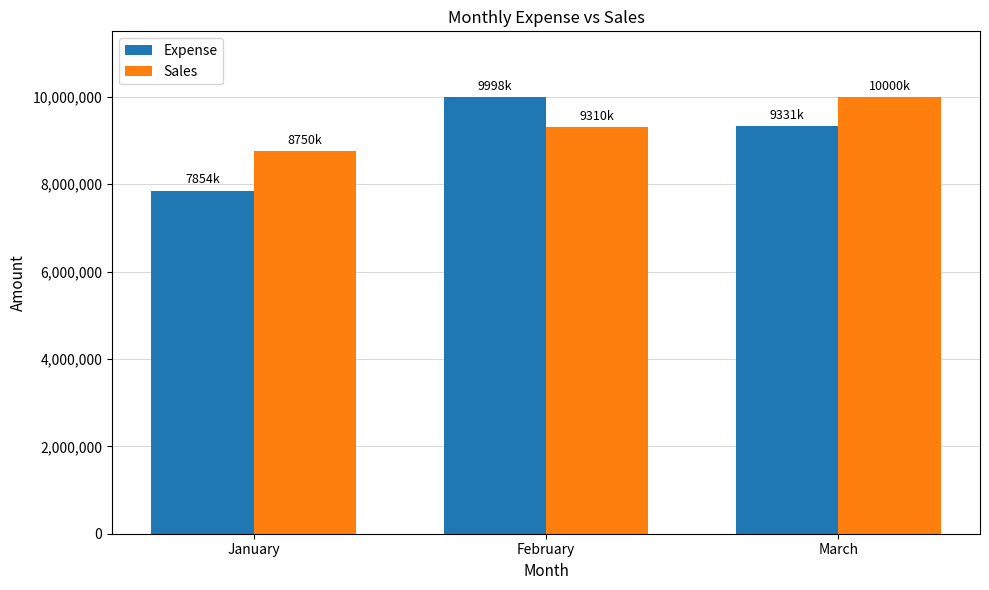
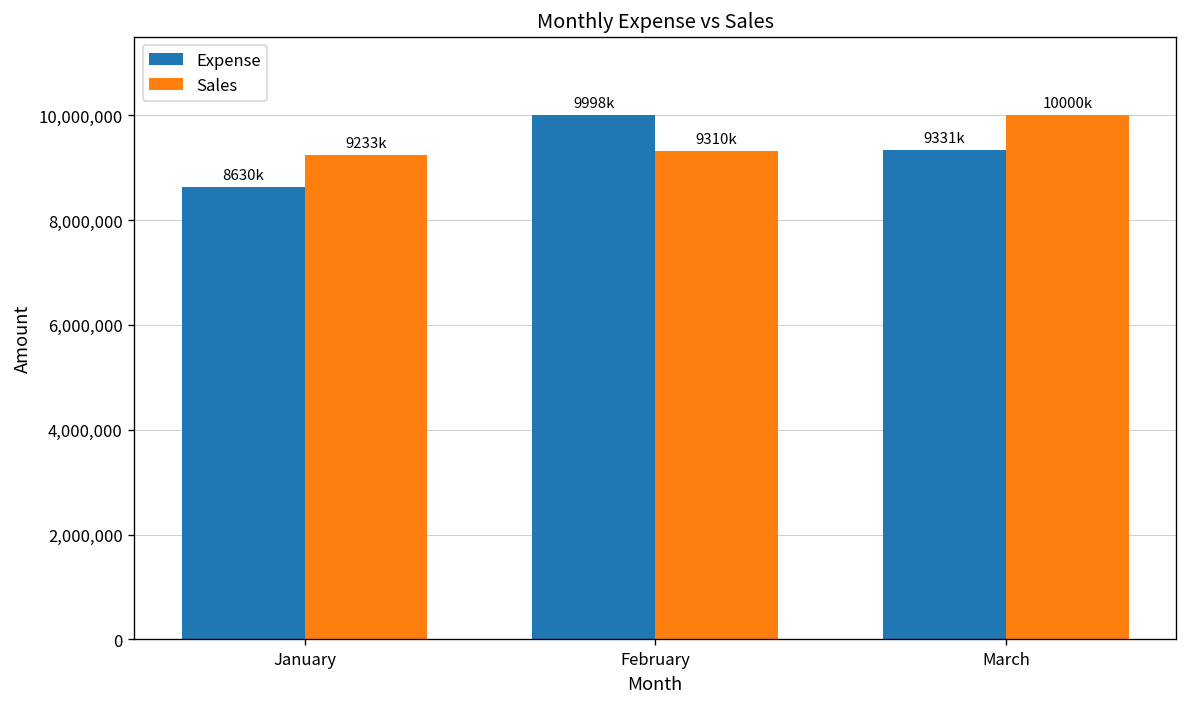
  {
    "Expense": {
-     "January": "7854k",
+     "January": "8630k",
      "February": "9998k"
    },
    "Sales": {
-     "January": "8750k",
+     "January": "9233k",
      "March": "10000k"
    }
  }
